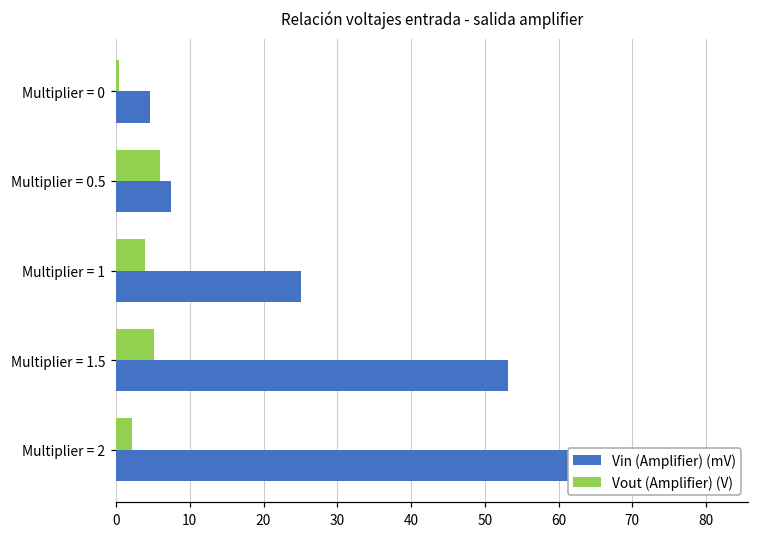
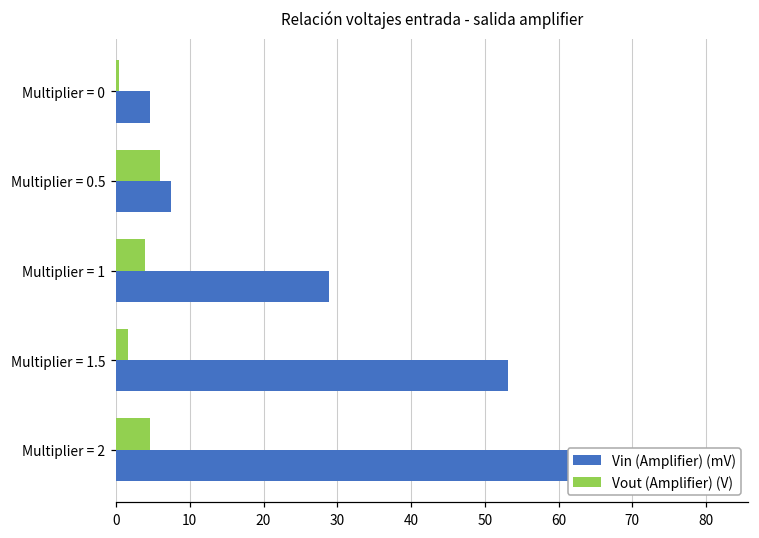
  {
    "Vin (Amplifier) (mV)": {
      "Multiplier = 0": 5,
      "Multiplier = 0.5": 7,
-     "Multiplier = 1": 25,
+     "Multiplier = 1": 29,
      "Multiplier = 1.5": 53
    },
    "Vout (Amplifier) (V)": {
      "Multiplier = 0": 0,
      "Multiplier = 0.5": 6,
      "Multiplier = 1": 4,
-     "Multiplier = 1.5": 5,
-     "Multiplier = 2": 2
+     "Multiplier = 1.5": 2,
+     "Multiplier = 2": 5
    }
  }
